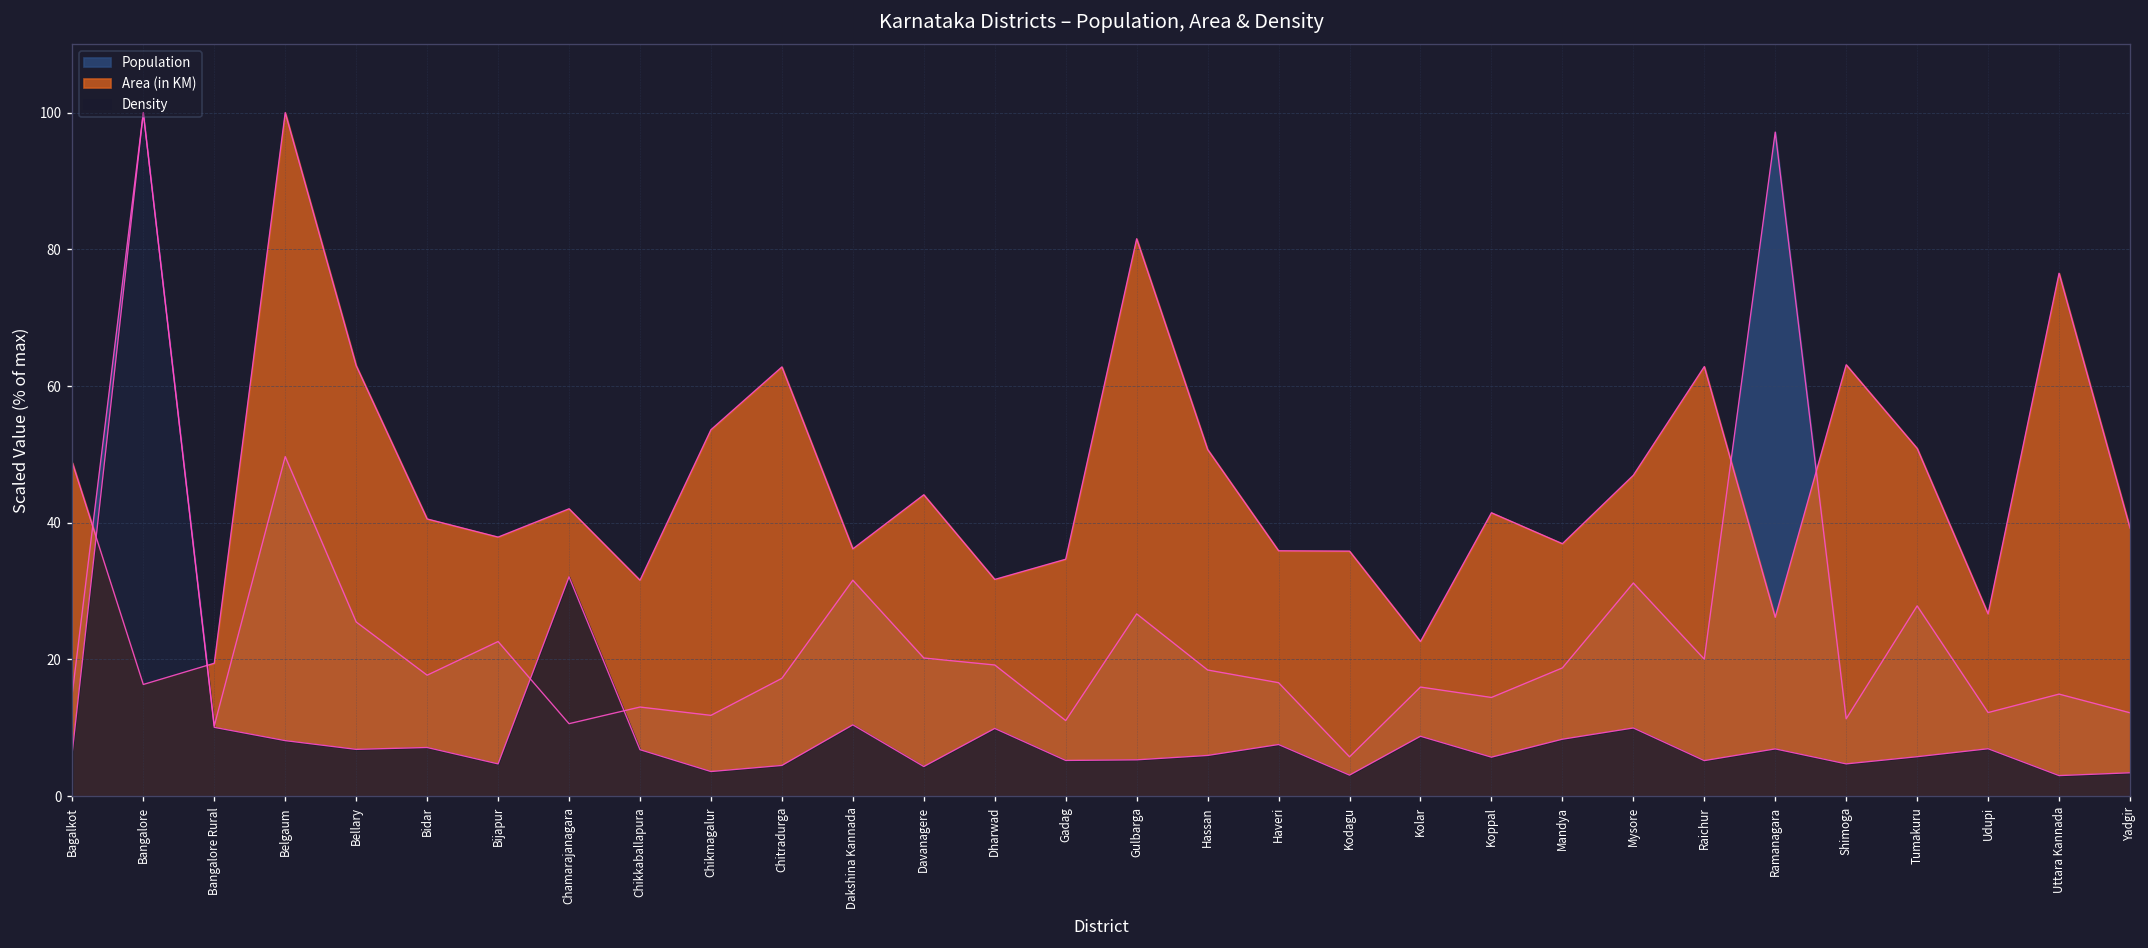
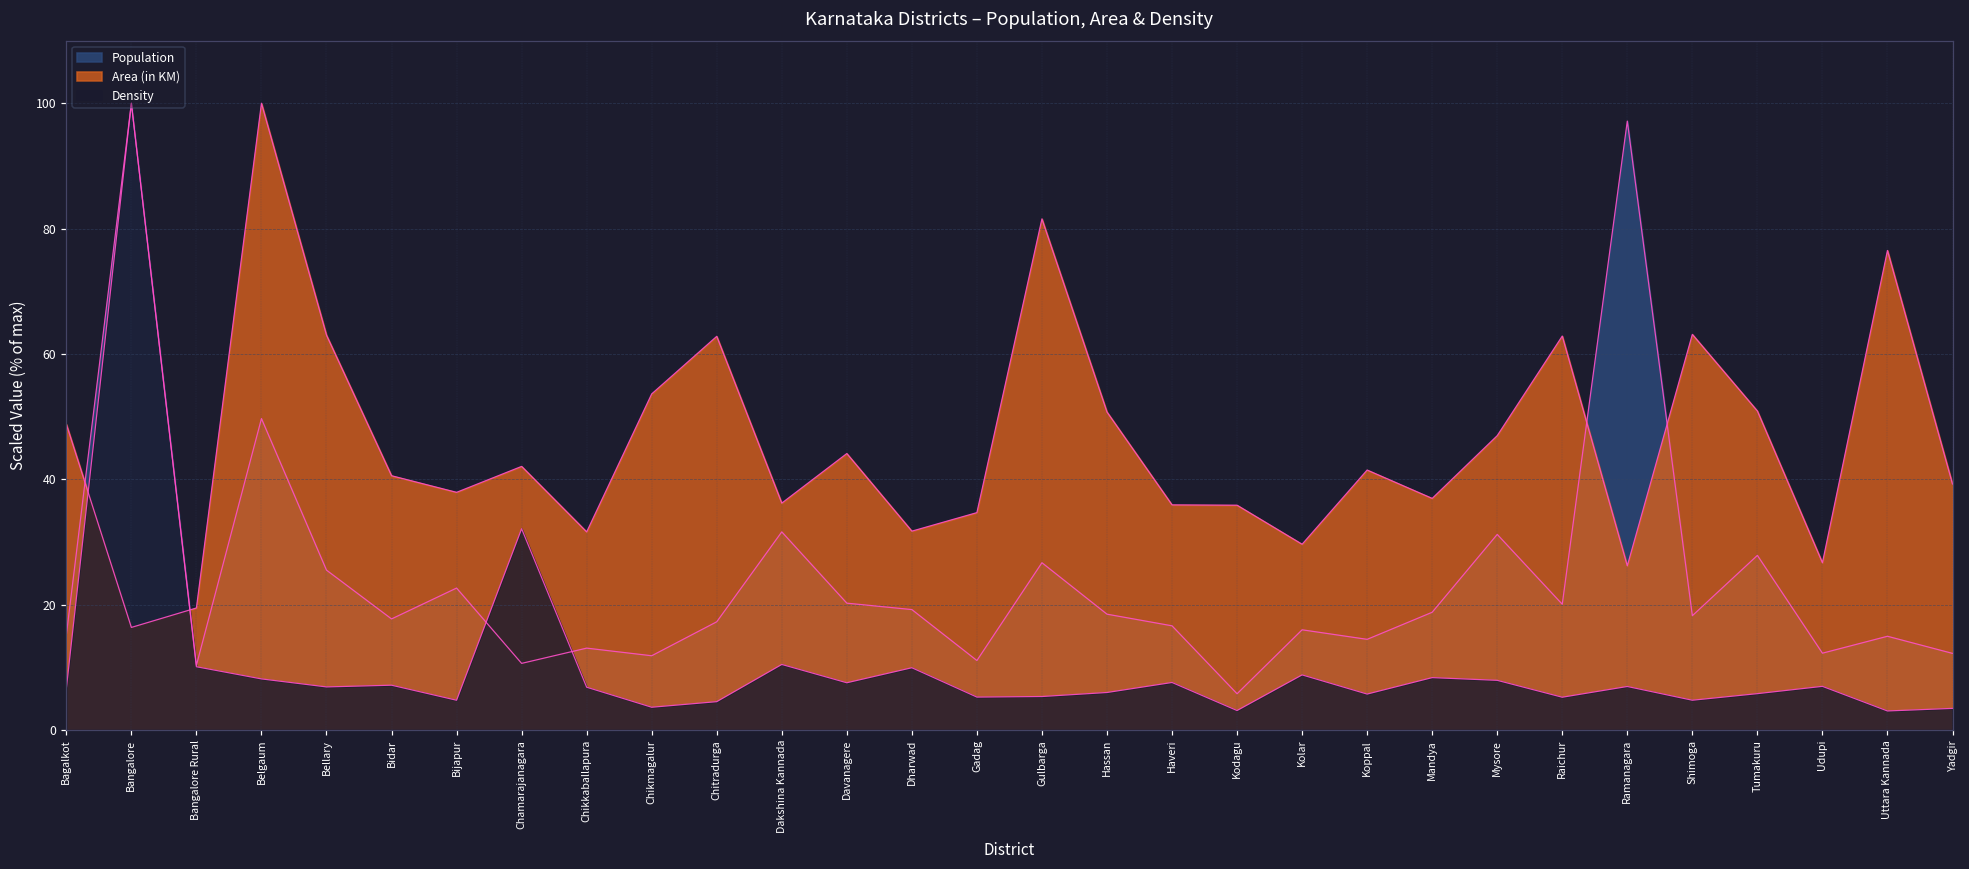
  {
    "Population": {
      "Bagalkot": 15,
      "Belgaum": 50,
      "Bellary": 25,
      "Bidar": 18,
      "Bijapur": 23,
      "Chamarajanagara": 11,
      "Chikkaballapura": 13,
      "Chikmagalur": 12,
      "Chitradurga": 17,
      "Dakshina Kannada": 32,
      "Davanagere": 20,
      "Dharwad": 19,
      "Gadag": 11,
      "Gulbarga": 27,
      "Hassan": 18,
      "Haveri": 17,
      "Kodagu": 6,
      "Kolar": 16,
      "Koppal": 14,
      "Mandya": 19,
      "Mysore": 31,
      "Raichur": 20,
      "Ramanagara": 97,
-     "Shimoga": 11,
+     "Shimoga": 18,
      "Tumakuru": 28,
      "Udupi": 12,
      "Uttara Kannada": 15,
      "Yadgir": 12
    },
    "Area (in KM)": {
      "Bagalkot": 49,
      "Bangalore": 16,
      "Bangalore Rural": 19,
      "Belgaum": 100,
      "Bellary": 63,
      "Bidar": 41,
      "Bijapur": 38,
      "Chamarajanagara": 42,
      "Chikkaballapura": 32,
      "Chikmagalur": 54,
      "Chitradurga": 63,
      "Dakshina Kannada": 36,
      "Davanagere": 44,
      "Dharwad": 32,
      "Gadag": 35,
      "Gulbarga": 82,
      "Hassan": 51,
      "Haveri": 36,
      "Kodagu": 36,
-     "Kolar": 23,
+     "Kolar": 30,
      "Koppal": 41,
      "Mandya": 37,
      "Mysore": 47,
      "Raichur": 63,
      "Ramanagara": 26,
      "Shimoga": 63,
      "Tumakuru": 51,
      "Udupi": 27,
      "Uttara Kannada": 77,
      "Yadgir": 39
    },
    "Density": {
      "Bagalkot": 7,
      "Belgaum": 8,
      "Bellary": 7,
      "Bidar": 7,
      "Bijapur": 5,
      "Chamarajanagara": 32,
      "Chikkaballapura": 7,
      "Chikmagalur": 4,
      "Chitradurga": 4,
      "Dakshina Kannada": 10,
-     "Davanagere": 4,
+     "Davanagere": 8,
      "Dharwad": 10,
      "Gadag": 5,
      "Gulbarga": 5,
      "Hassan": 6,
      "Haveri": 8,
      "Kodagu": 3,
      "Kolar": 9,
      "Koppal": 6,
      "Mandya": 8,
-     "Mysore": 10,
+     "Mysore": 8,
      "Raichur": 5,
      "Ramanagara": 7,
      "Shimoga": 5,
      "Tumakuru": 6,
      "Udupi": 7,
      "Uttara Kannada": 3,
      "Yadgir": 3
    }
  }
